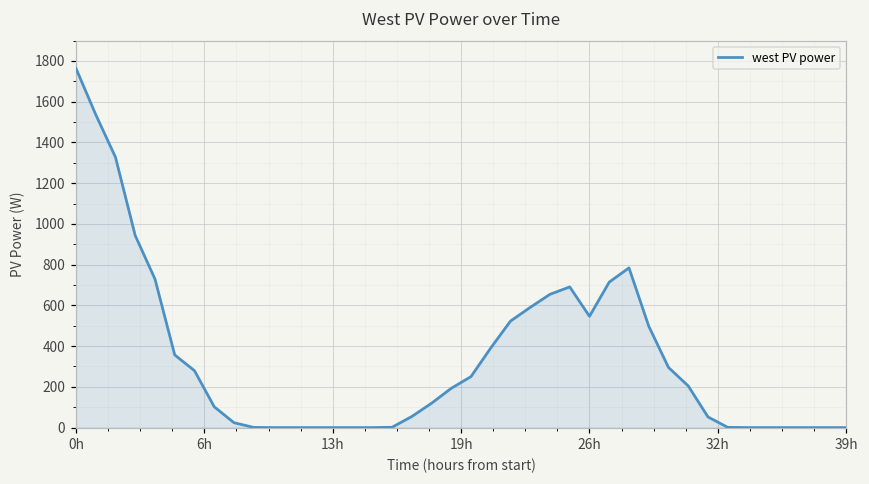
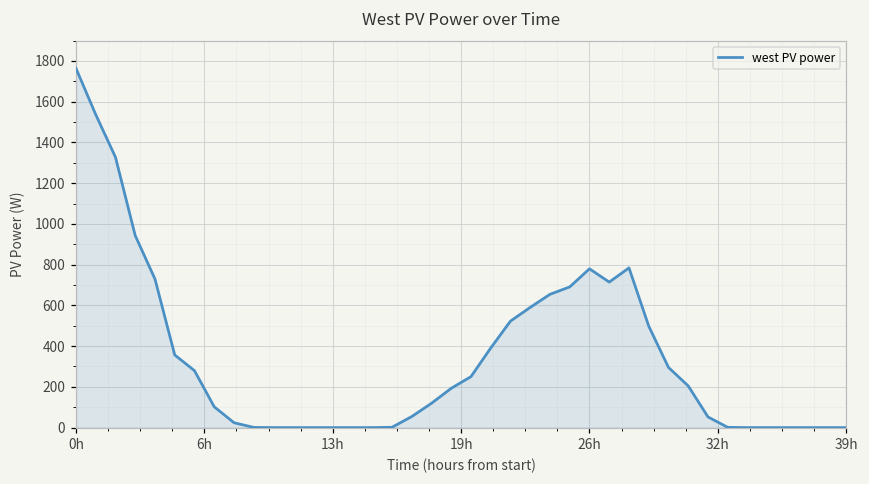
  {
    "0h": 1760,
    "13h": 0,
-   "26h": 550,
+   "26h": 780,
    "39h": 0
  }
